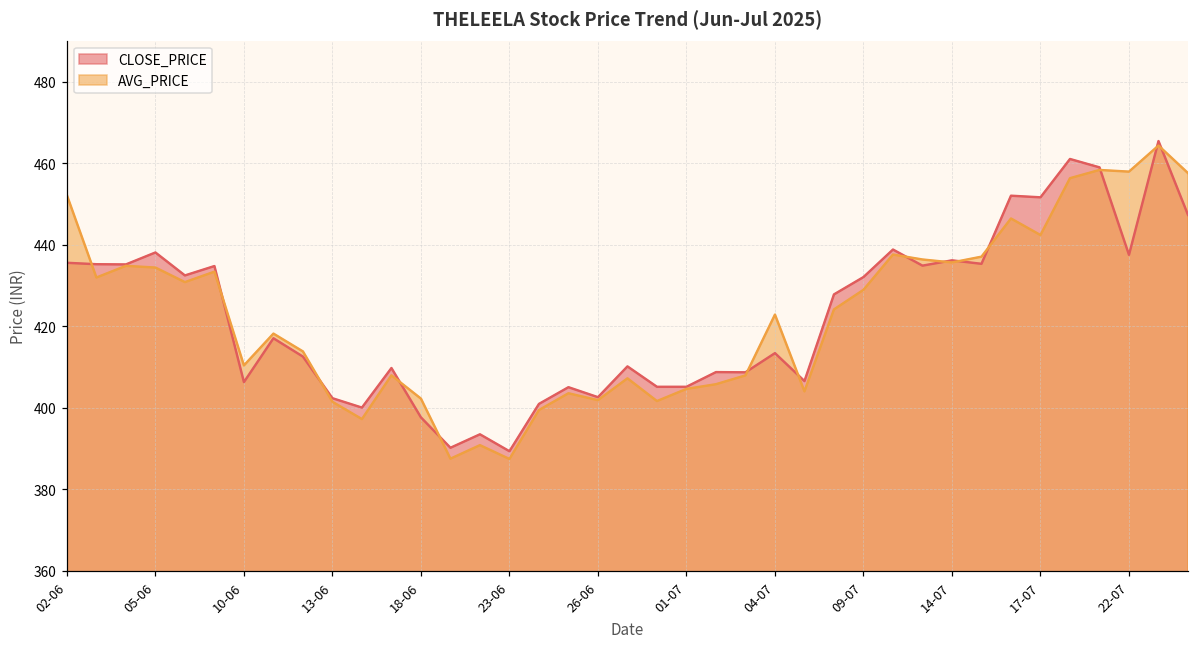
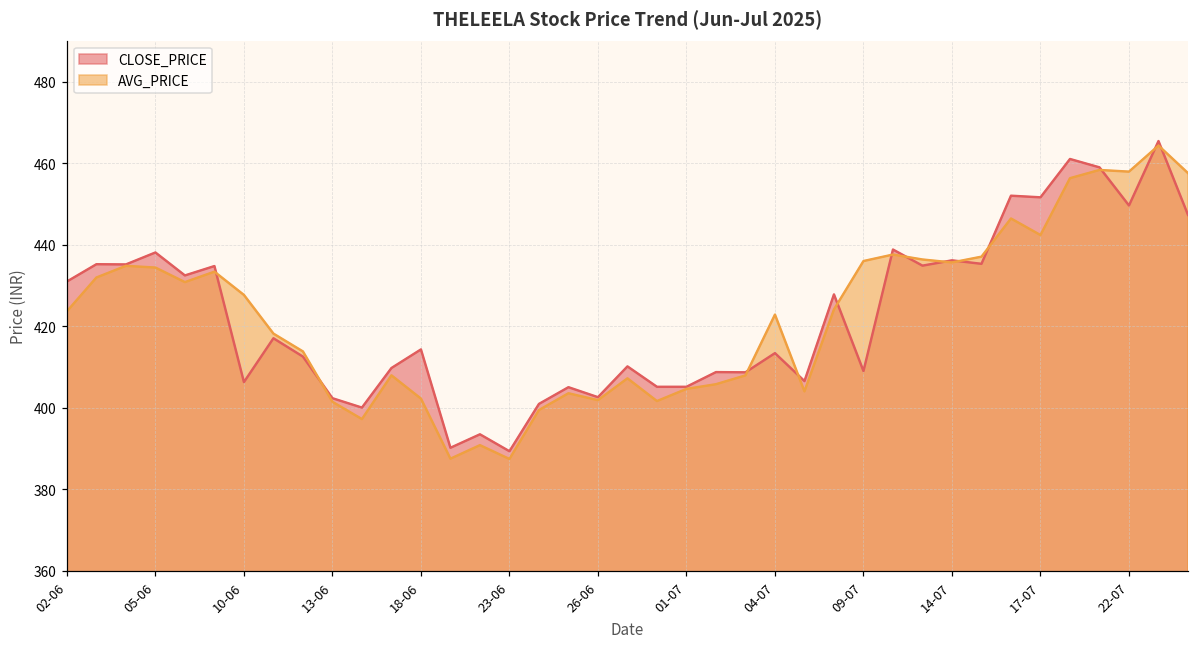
  {
    "CLOSE_PRICE": {
-     "02-06": 436,
+     "02-06": 431,
      "05-06": 438,
      "10-06": 406,
      "13-06": 402,
-     "18-06": 398,
+     "18-06": 414,
      "23-06": 389,
      "26-06": 403,
      "04-07": 413,
-     "09-07": 432,
+     "09-07": 409,
      "17-07": 452,
-     "22-07": 438
+     "22-07": 450
    },
    "AVG_PRICE": {
-     "02-06": 452,
+     "02-06": 424,
      "05-06": 434,
-     "10-06": 410,
+     "10-06": 428,
      "13-06": 401,
      "18-06": 402,
      "23-06": 387,
      "26-06": 402,
      "04-07": 423,
-     "09-07": 429,
+     "09-07": 436,
      "17-07": 442,
      "22-07": 458
    }
  }
